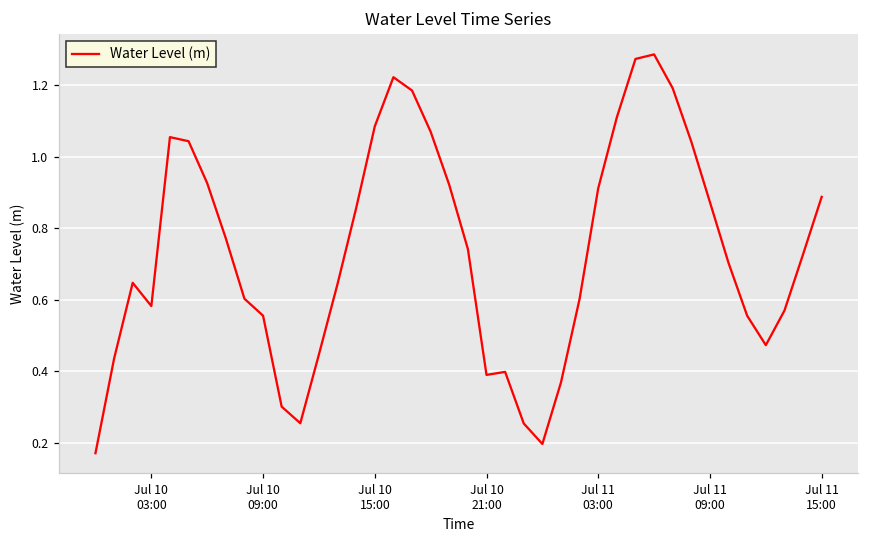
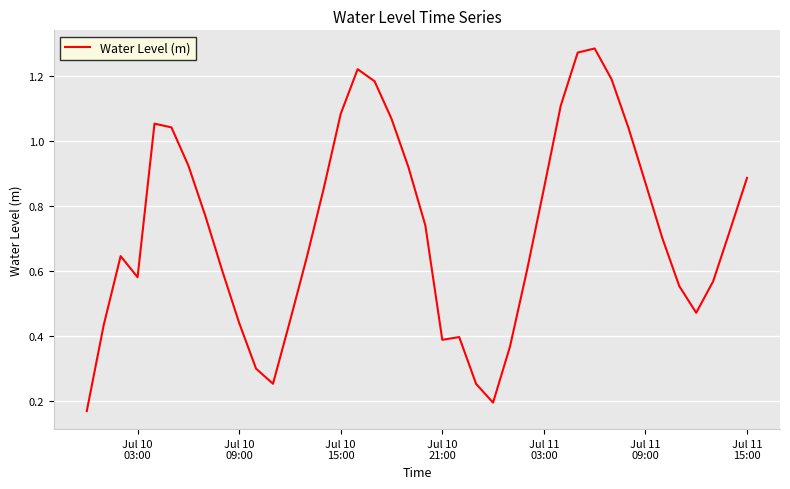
  {
    "Jul 10 03:00": 0.58,
-   "Jul 10 09:00": 0.55,
+   "Jul 10 09:00": 0.44,
    "Jul 10 15:00": 1.08,
    "Jul 10 21:00": 0.39,
-   "Jul 11 03:00": 0.91,
+   "Jul 11 03:00": 0.85,
    "Jul 11 09:00": 0.87,
    "Jul 11 15:00": 0.89
  }
